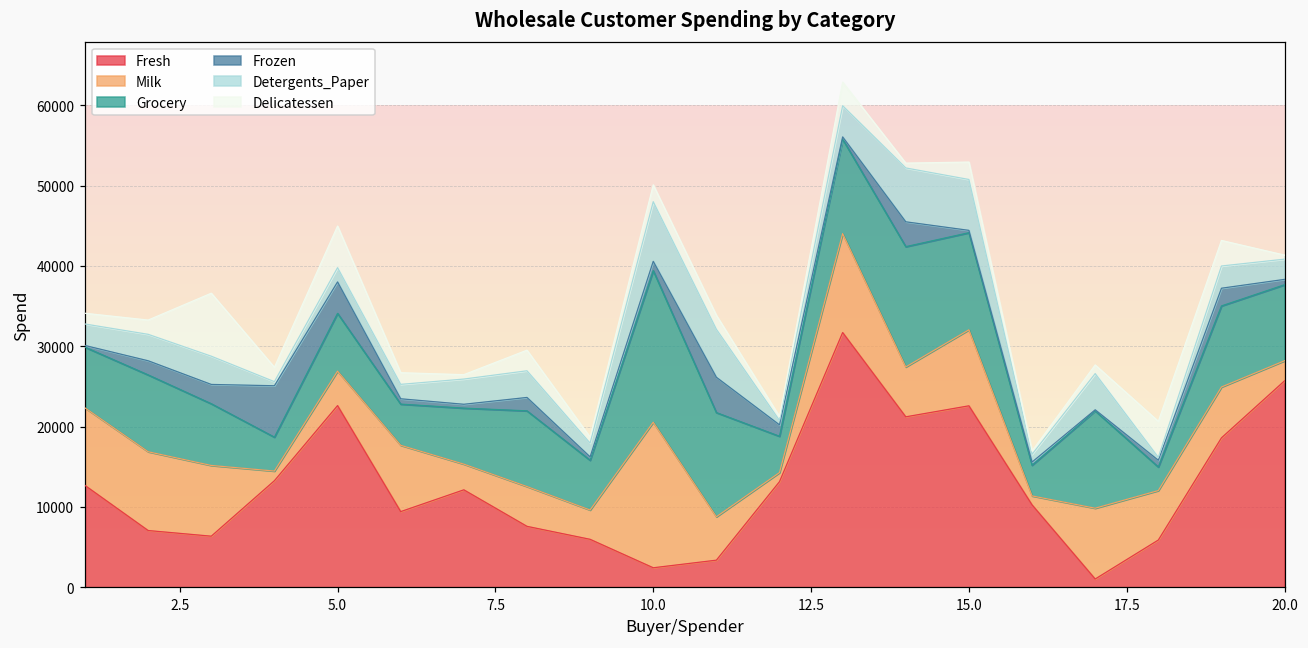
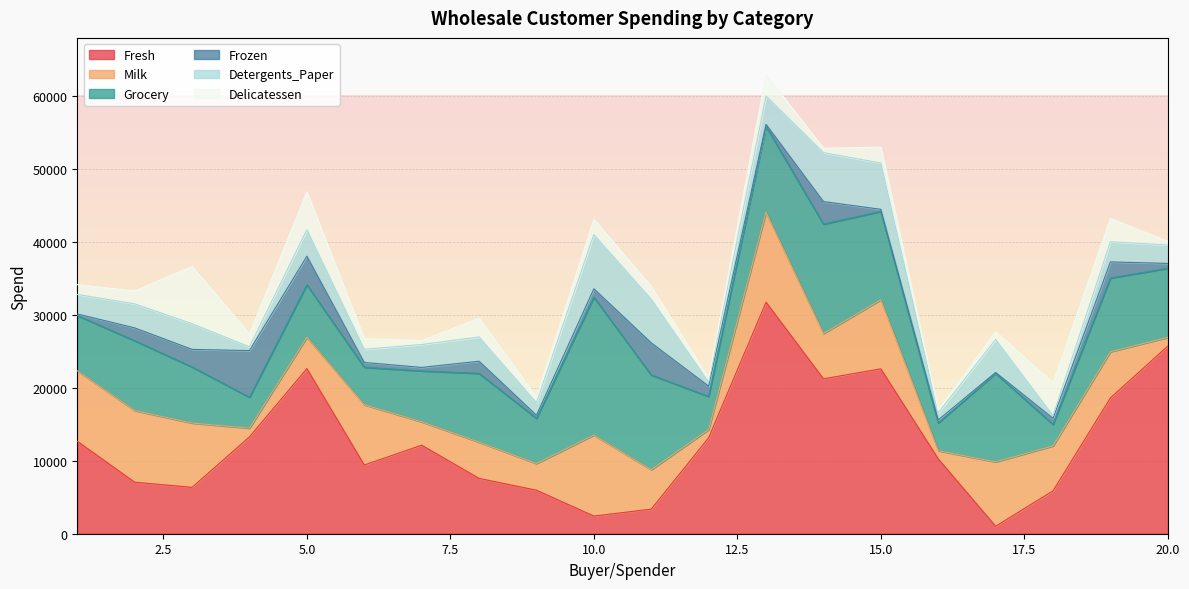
  {
    "Fresh": {
      "5.0": 23000,
      "10.0": 2000,
      "15.0": 23000,
      "20.0": 26000
    },
    "Milk": {
      "5.0": 4000,
-     "10.0": 18000,
+     "10.0": 11000,
      "15.0": 9000,
-     "20.0": 2000
+     "20.0": 1000
    },
    "Detergents_Paper": {
-     "5.0": 2000,
+     "5.0": 4000,
      "10.0": 7000,
      "15.0": 6000,
      "20.0": 3000
    },
    "Delicatessen": {
      "5.0": 5000,
      "10.0": 2000,
      "15.0": 2000,
      "20.0": 1000
    }
  }
